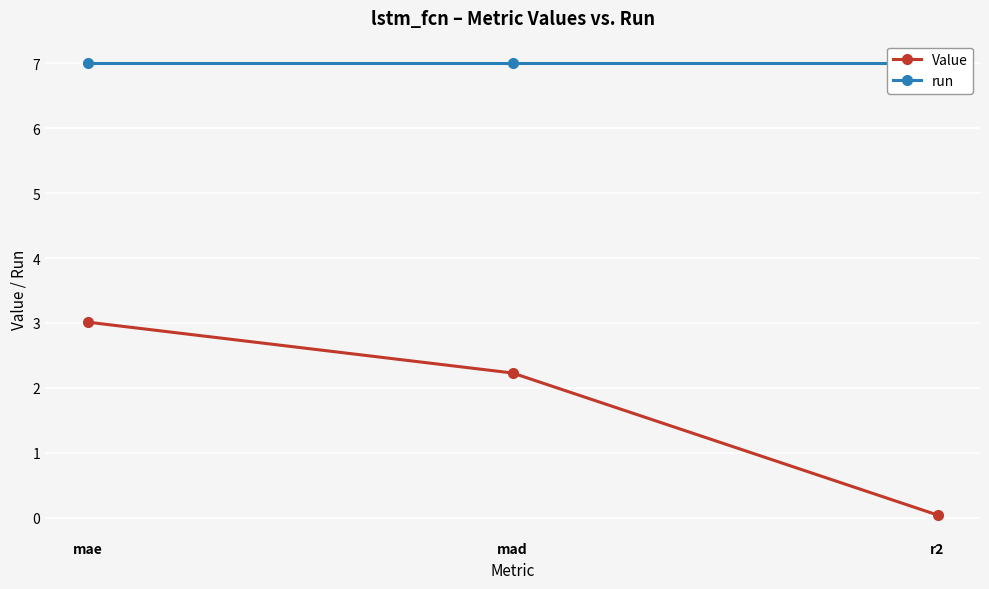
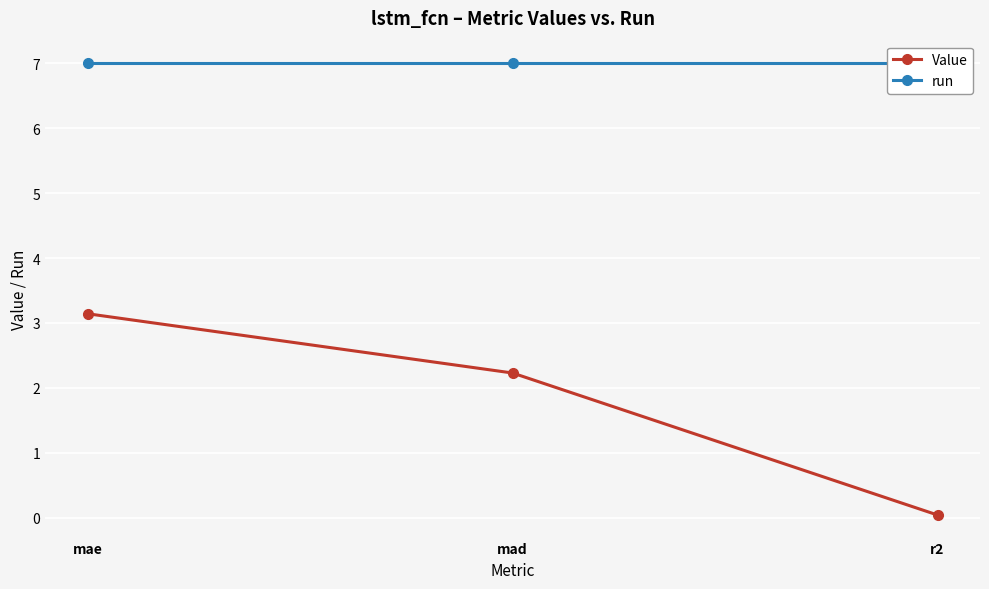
  {
    "Value": {
-     "mae": 3.0,
+     "mae": 3.1,
      "mad": 2.2,
      "r2": 0.0
    },
    "run": {
      "mae": 7.0,
      "mad": 7.0
    }
  }
